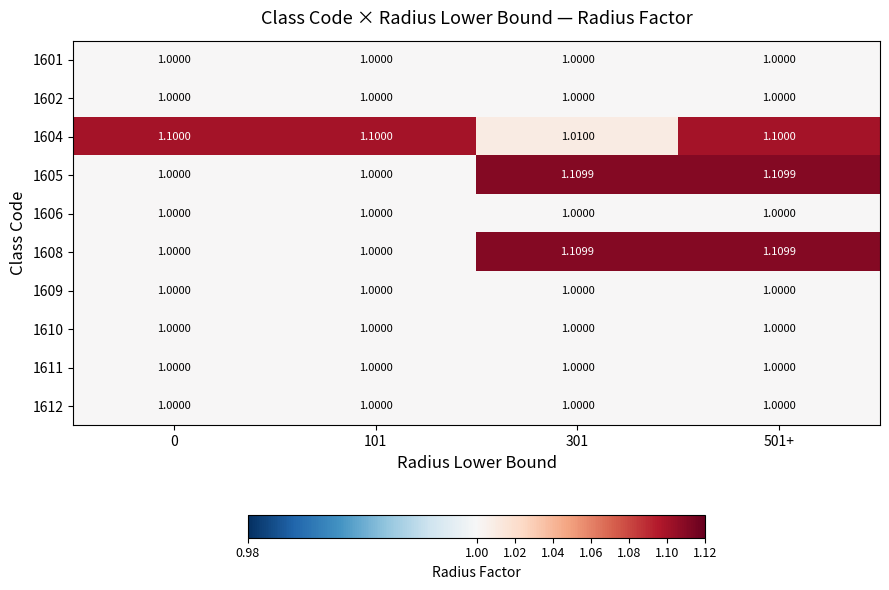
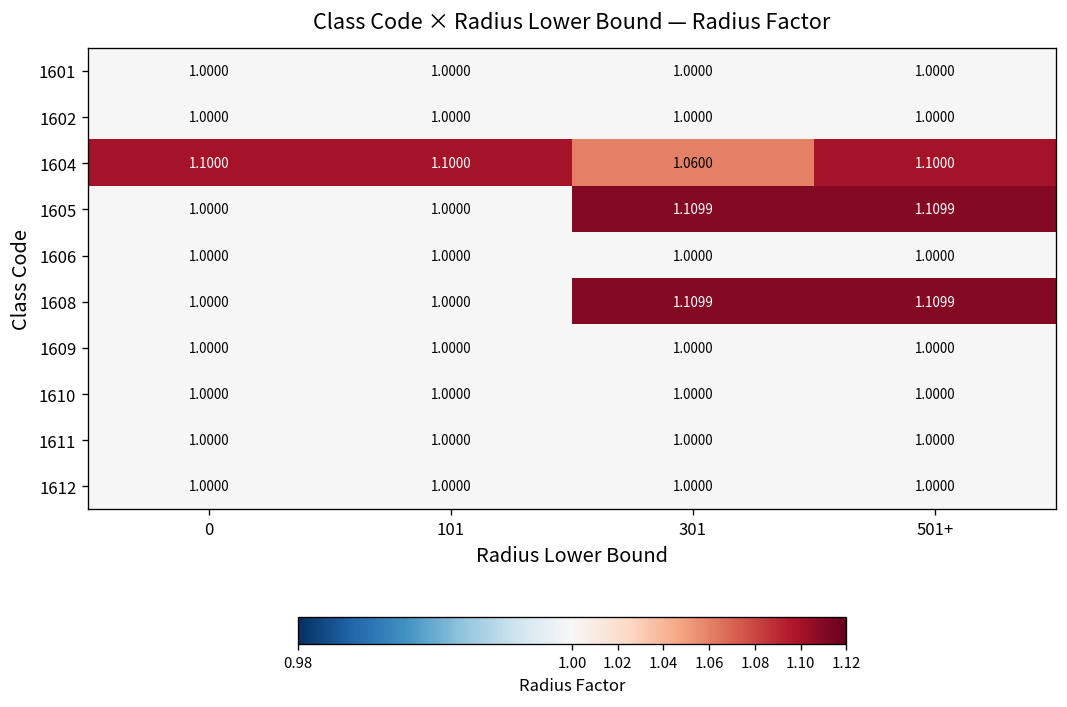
  {
    "1601": {
      "0": 1.0000,
      "101": 1.0000,
      "301": 1.0000,
      "501+": 1.0000
    },
    "1602": {
      "0": 1.0000,
      "101": 1.0000,
      "301": 1.0000,
      "501+": 1.0000
    },
    "1604": {
      "0": 1.1000,
      "101": 1.1000,
-     "301": 1.0100,
+     "301": 1.0600,
      "501+": 1.1000
    },
    "1605": {
      "0": 1.0000,
      "101": 1.0000,
      "301": 1.1099,
      "501+": 1.1099
    },
    "1606": {
      "0": 1.0000,
      "101": 1.0000,
      "301": 1.0000,
      "501+": 1.0000
    },
    "1608": {
      "0": 1.0000,
      "101": 1.0000,
      "301": 1.1099,
      "501+": 1.1099
    },
    "1609": {
      "0": 1.0000,
      "101": 1.0000,
      "301": 1.0000,
      "501+": 1.0000
    },
    "1610": {
      "0": 1.0000,
      "101": 1.0000,
      "301": 1.0000,
      "501+": 1.0000
    },
    "1611": {
      "0": 1.0000,
      "101": 1.0000,
      "301": 1.0000,
      "501+": 1.0000
    },
    "1612": {
      "0": 1.0000,
      "101": 1.0000,
      "301": 1.0000,
      "501+": 1.0000
    }
  }
